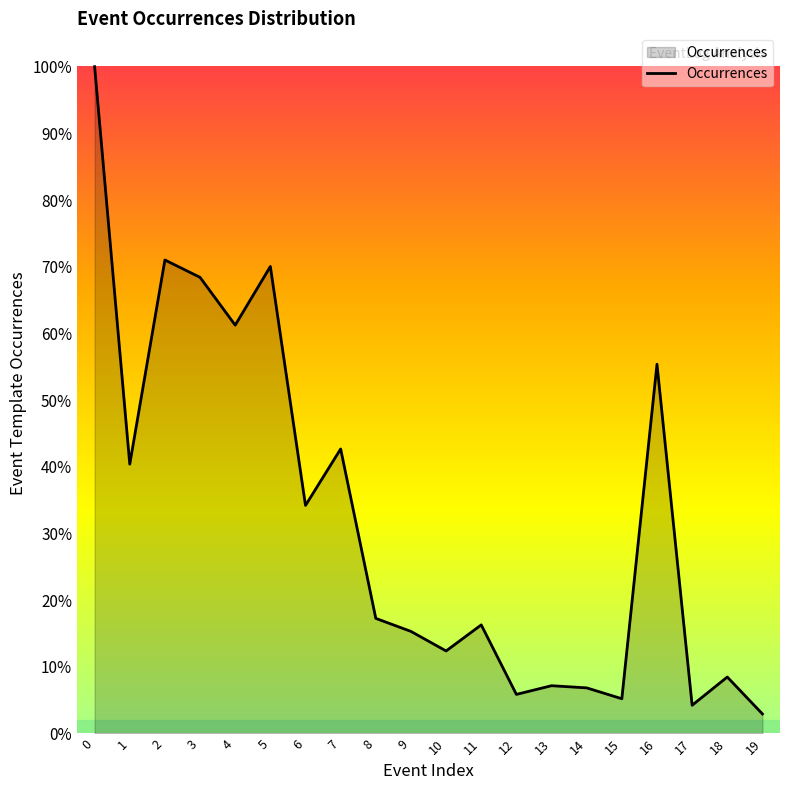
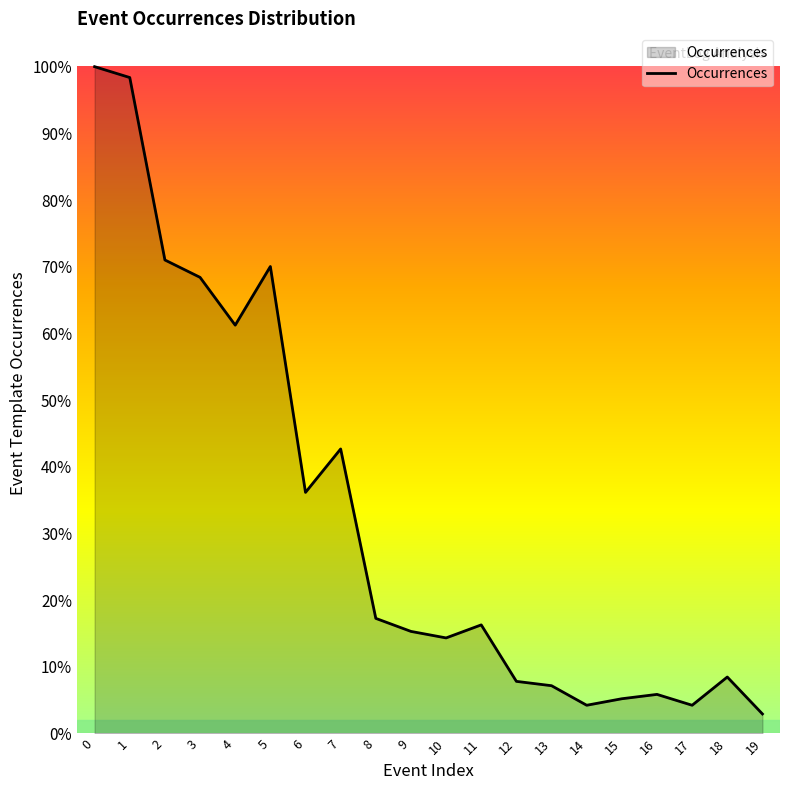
  {
    "0": "100%",
-   "1": "40%",
+   "1": "98%",
    "2": "71%",
    "3": "68%",
    "4": "61%",
    "5": "70%",
-   "6": "34%",
+   "6": "36%",
    "7": "43%",
    "8": "17%",
    "9": "15%",
-   "10": "12%",
+   "10": "14%",
    "11": "16%",
-   "12": "6%",
+   "12": "8%",
    "13": "7%",
-   "14": "7%",
+   "14": "4%",
    "15": "5%",
-   "16": "55%",
+   "16": "6%",
    "17": "4%",
    "18": "8%",
    "19": "3%"
  }
